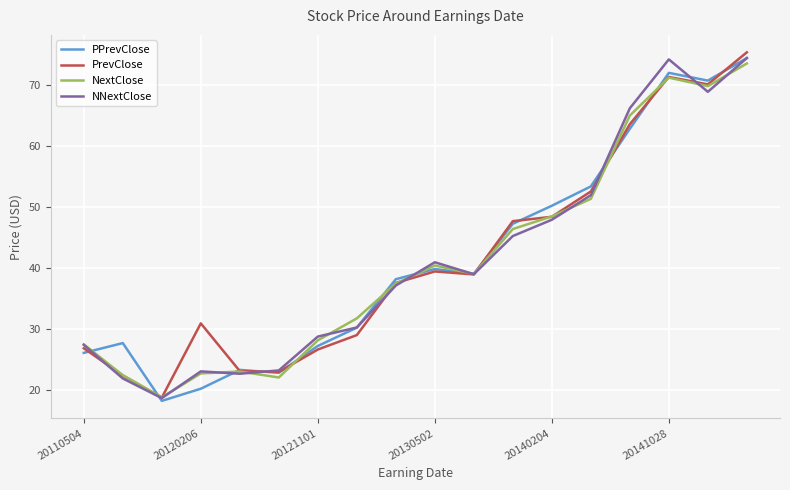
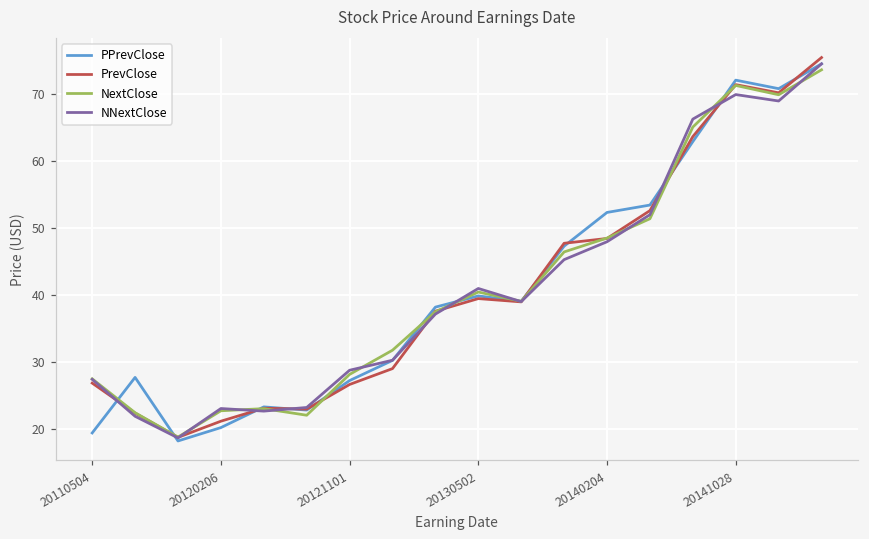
  {
    "PPrevClose": {
-     "20110504": 26,
+     "20110504": 19,
      "20120206": 20,
      "20121101": 27,
-     "20140204": 50,
+     "20140204": 52,
      "20141028": 72
    },
    "PrevClose": {
      "20110504": 27,
-     "20120206": 31,
+     "20120206": 21,
      "20121101": 27
    },
    "NextClose": {
      "20121101": 28,
      "20130502": 40
    },
    "NNextClose": {
      "20121101": 29,
      "20130502": 41,
      "20140204": 48,
-     "20141028": 74
+     "20141028": 70
    }
  }
